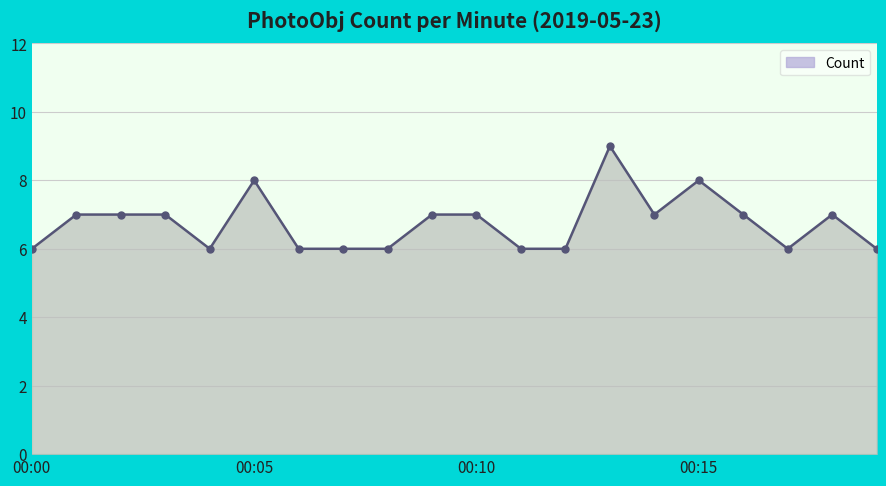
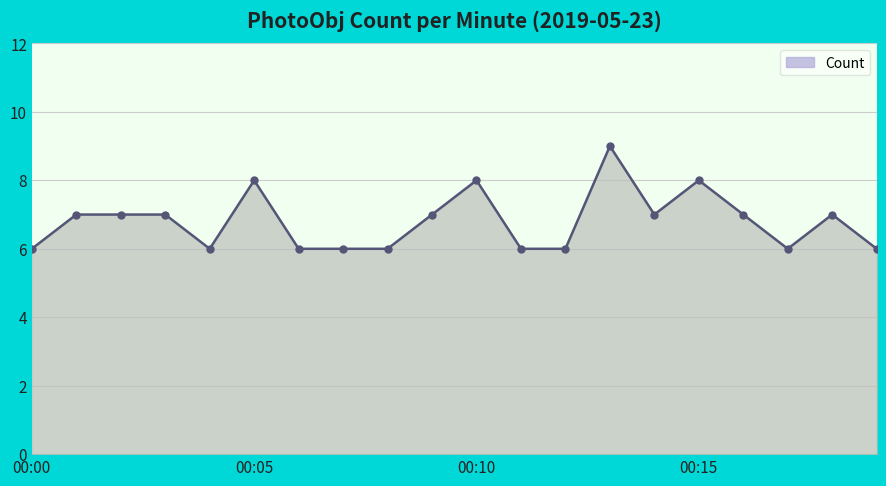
  {
    "00:00": 6,
    "00:05": 8,
-   "00:10": 7,
+   "00:10": 8,
    "00:15": 8
  }
